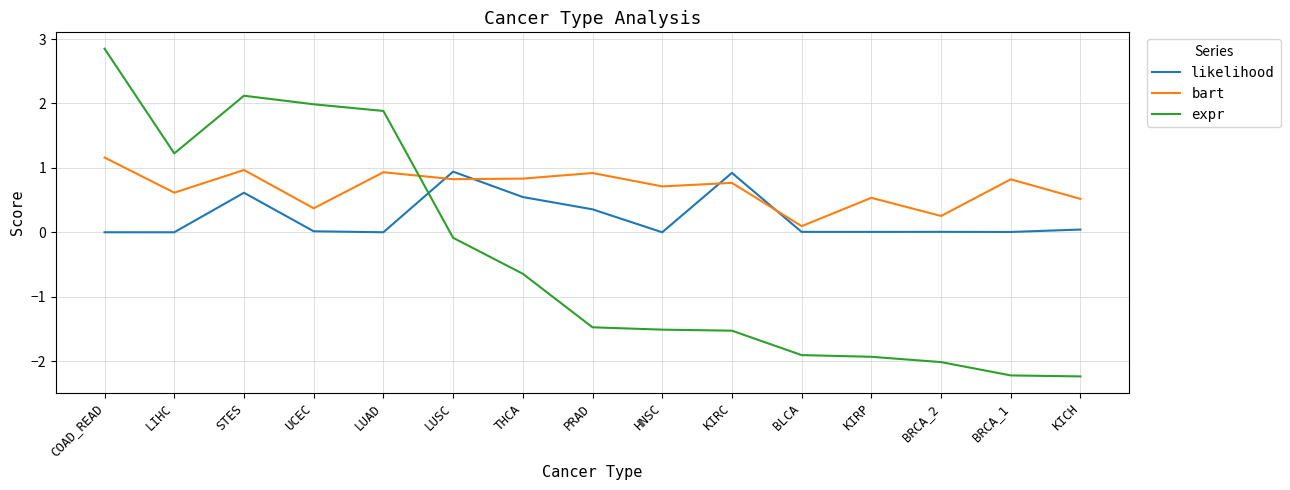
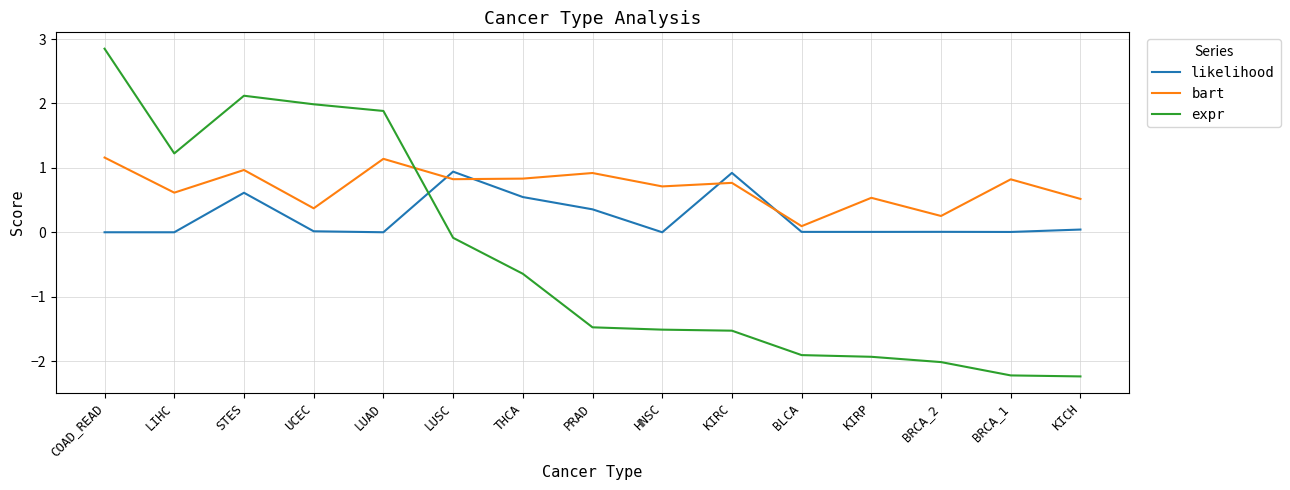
  {
    "likelihood": {
      "COAD_READ": 0.0,
      "LIHC": 0.0,
      "STES": 0.6,
      "UCEC": 0.0,
      "LUAD": 0.0,
      "LUSC": 0.9,
      "THCA": 0.5,
      "PRAD": 0.4,
      "HNSC": 0.0,
      "KIRC": 0.9,
      "BLCA": 0.0,
      "KIRP": 0.0,
      "BRCA_2": 0.0,
      "BRCA_1": 0.0,
      "KICH": 0.0
    },
    "bart": {
      "COAD_READ": 1.2,
      "LIHC": 0.6,
      "STES": 1.0,
      "UCEC": 0.4,
-     "LUAD": 0.9,
+     "LUAD": 1.1,
      "LUSC": 0.8,
      "THCA": 0.8,
      "PRAD": 0.9,
      "HNSC": 0.7,
      "KIRC": 0.8,
      "BLCA": 0.1,
      "KIRP": 0.5,
      "BRCA_2": 0.3,
      "BRCA_1": 0.8,
      "KICH": 0.5
    },
    "expr": {
      "COAD_READ": 2.8,
      "LIHC": 1.2,
      "STES": 2.1,
      "UCEC": 2.0,
      "LUAD": 1.9,
      "LUSC": -0.1,
      "THCA": -0.6,
      "PRAD": -1.5,
      "HNSC": -1.5,
      "KIRC": -1.5,
      "BLCA": -1.9,
      "KIRP": -1.9,
      "BRCA_2": -2.0,
      "BRCA_1": -2.2,
      "KICH": -2.2
    }
  }
